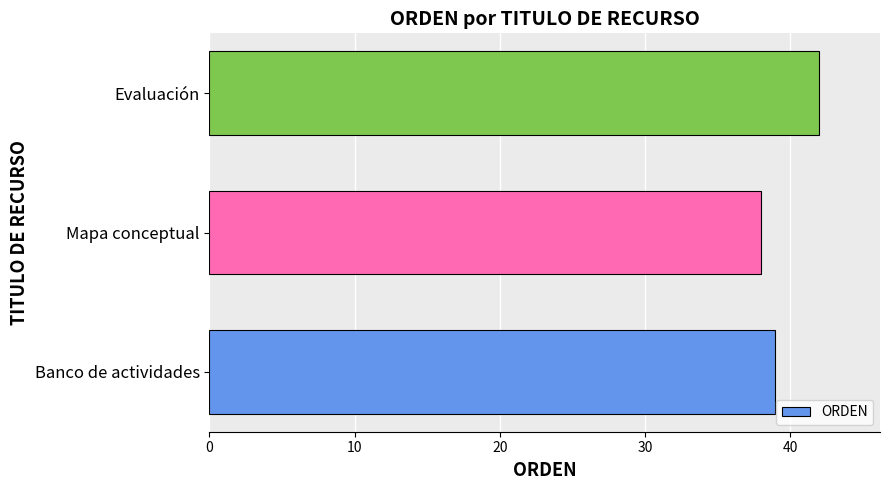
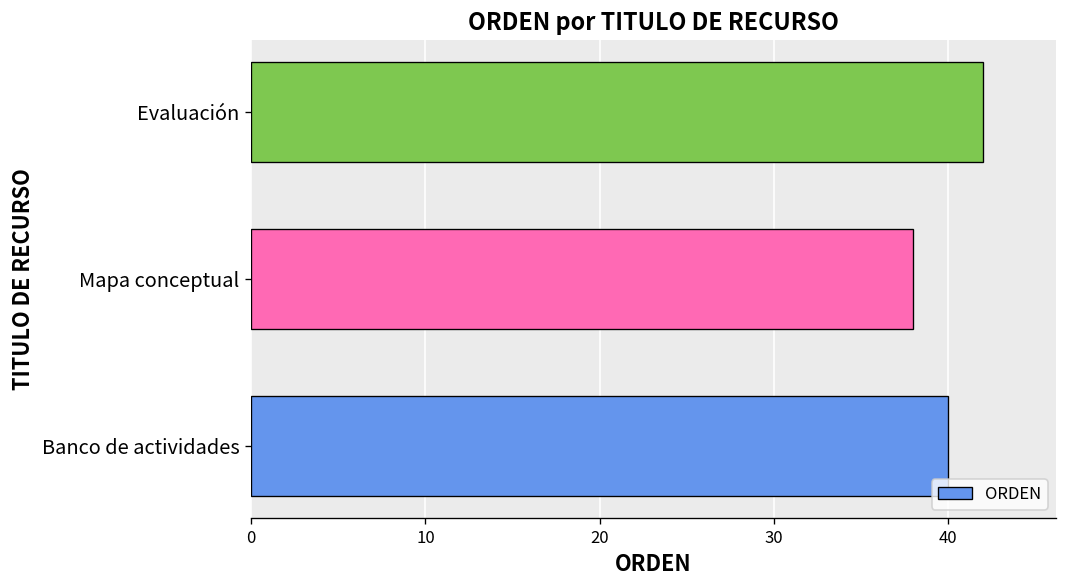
  {
    "Evaluación": 42,
    "Mapa conceptual": 38,
-   "Banco de actividades": 39
+   "Banco de actividades": 40
  }
